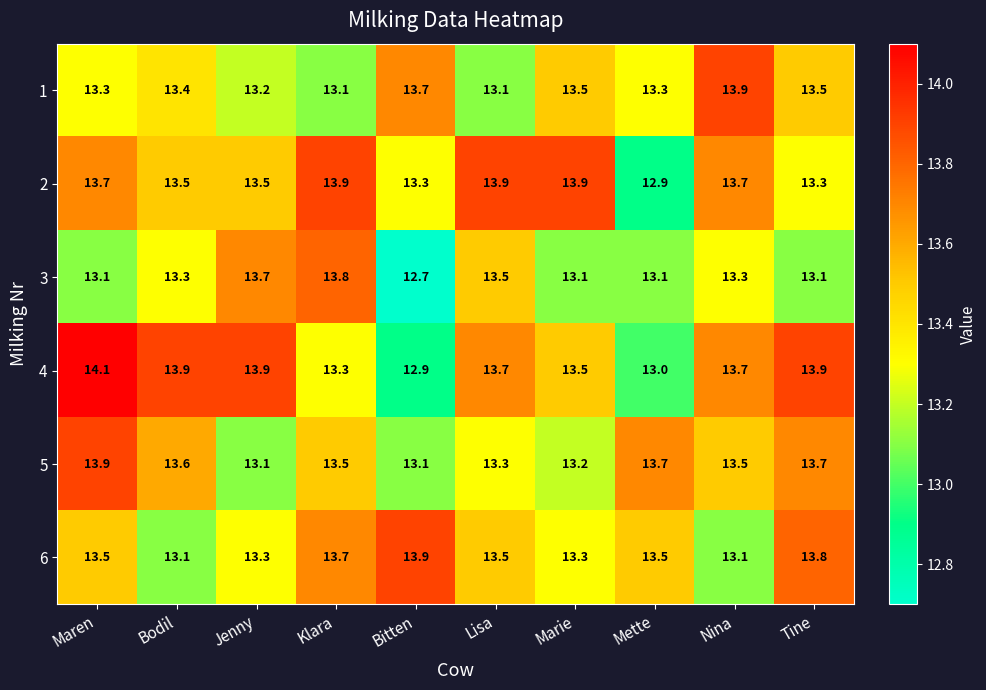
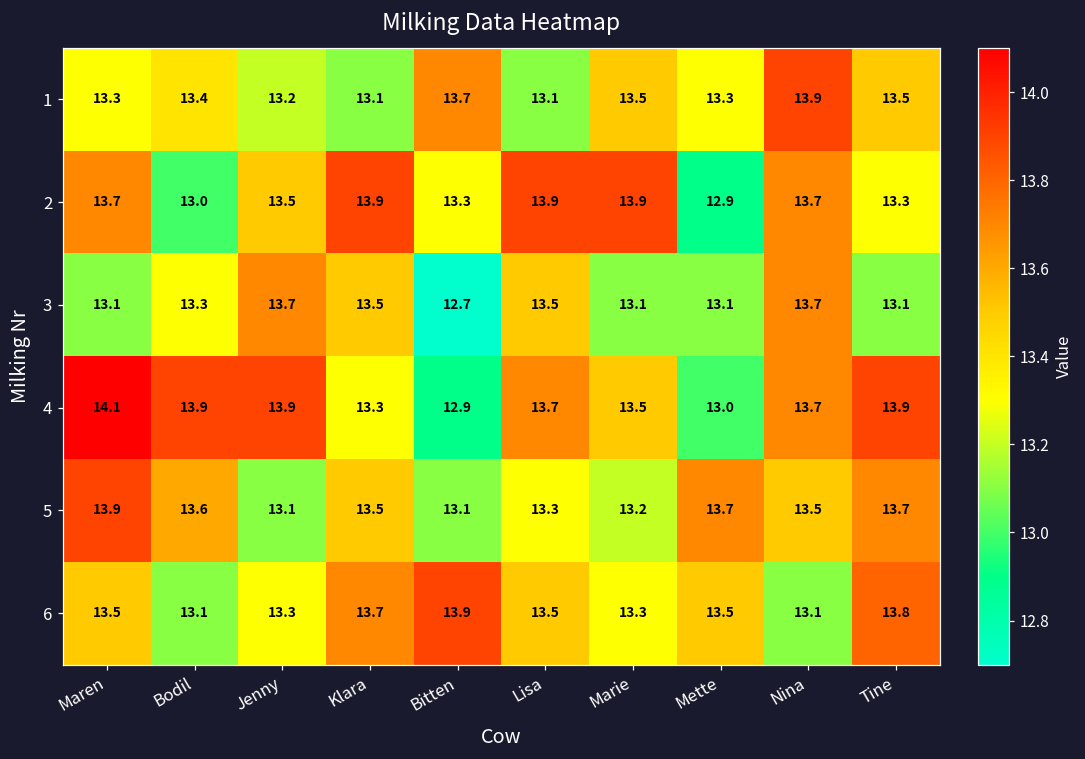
  {
    "1": {
      "Maren": 13.3,
      "Bodil": 13.4,
      "Jenny": 13.2,
      "Klara": 13.1,
      "Bitten": 13.7,
      "Lisa": 13.1,
      "Marie": 13.5,
      "Mette": 13.3,
      "Nina": 13.9,
      "Tine": 13.5
    },
    "2": {
      "Maren": 13.7,
-     "Bodil": 13.5,
+     "Bodil": 13.0,
      "Jenny": 13.5,
      "Klara": 13.9,
      "Bitten": 13.3,
      "Lisa": 13.9,
      "Marie": 13.9,
      "Mette": 12.9,
      "Nina": 13.7,
      "Tine": 13.3
    },
    "3": {
      "Maren": 13.1,
      "Bodil": 13.3,
      "Jenny": 13.7,
-     "Klara": 13.8,
+     "Klara": 13.5,
      "Bitten": 12.7,
      "Lisa": 13.5,
      "Marie": 13.1,
      "Mette": 13.1,
-     "Nina": 13.3,
+     "Nina": 13.7,
      "Tine": 13.1
    },
    "4": {
      "Maren": 14.1,
      "Bodil": 13.9,
      "Jenny": 13.9,
      "Klara": 13.3,
      "Bitten": 12.9,
      "Lisa": 13.7,
      "Marie": 13.5,
      "Mette": 13.0,
      "Nina": 13.7,
      "Tine": 13.9
    },
    "5": {
      "Maren": 13.9,
      "Bodil": 13.6,
      "Jenny": 13.1,
      "Klara": 13.5,
      "Bitten": 13.1,
      "Lisa": 13.3,
      "Marie": 13.2,
      "Mette": 13.7,
      "Nina": 13.5,
      "Tine": 13.7
    },
    "6": {
      "Maren": 13.5,
      "Bodil": 13.1,
      "Jenny": 13.3,
      "Klara": 13.7,
      "Bitten": 13.9,
      "Lisa": 13.5,
      "Marie": 13.3,
      "Mette": 13.5,
      "Nina": 13.1,
      "Tine": 13.8
    }
  }
